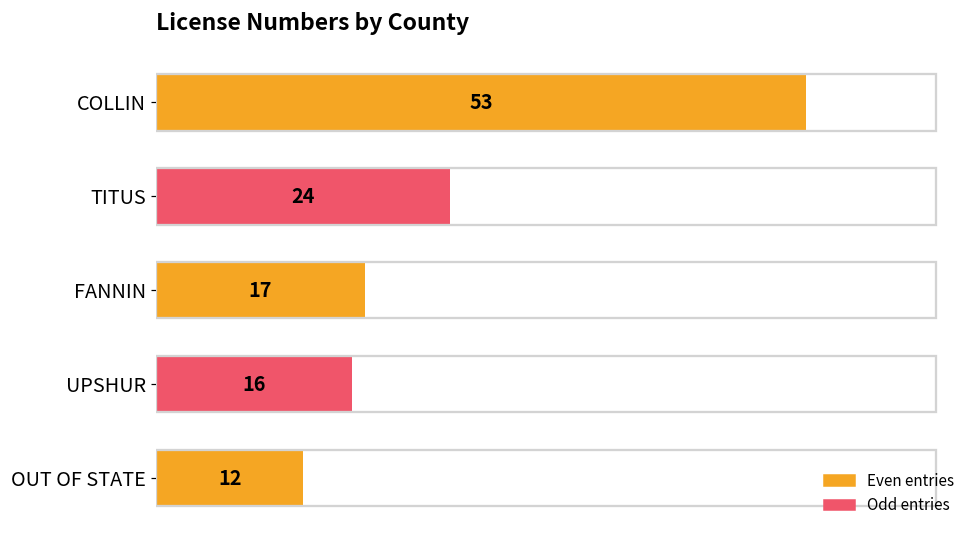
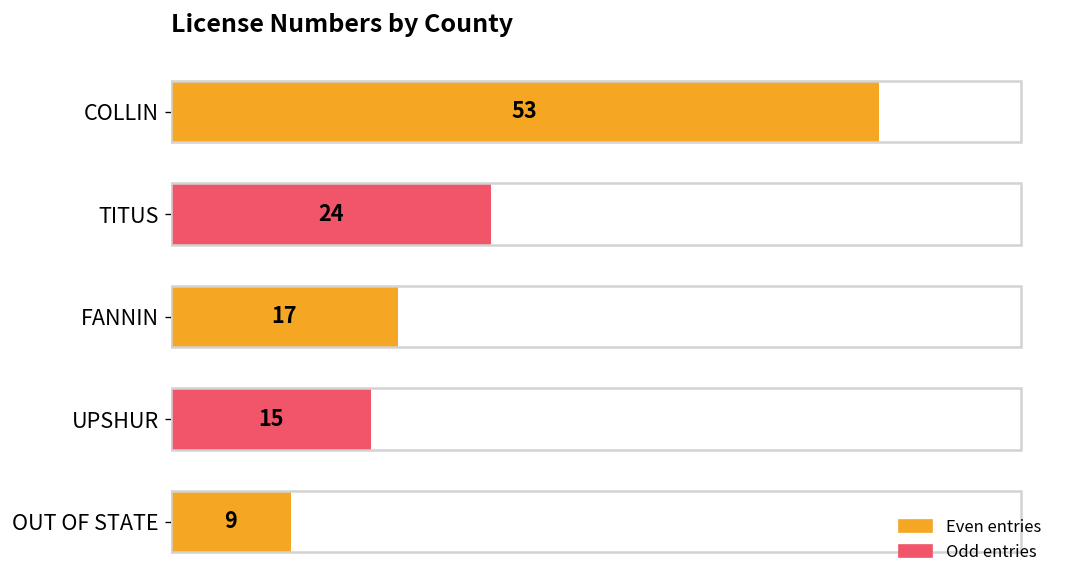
  {
    "COLLIN": 53,
    "TITUS": 24,
    "FANNIN": 17,
-   "UPSHUR": 16,
-   "OUT OF STATE": 12
+   "UPSHUR": 15,
+   "OUT OF STATE": 9
  }
